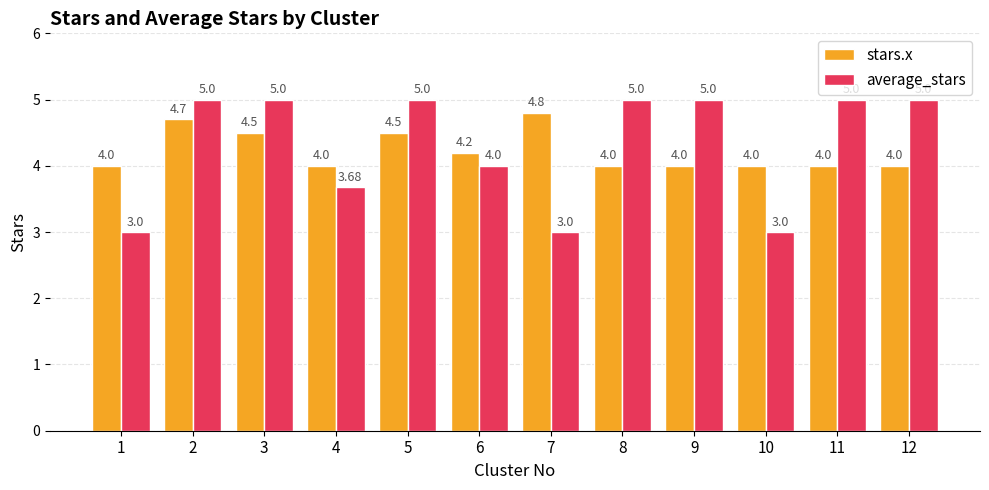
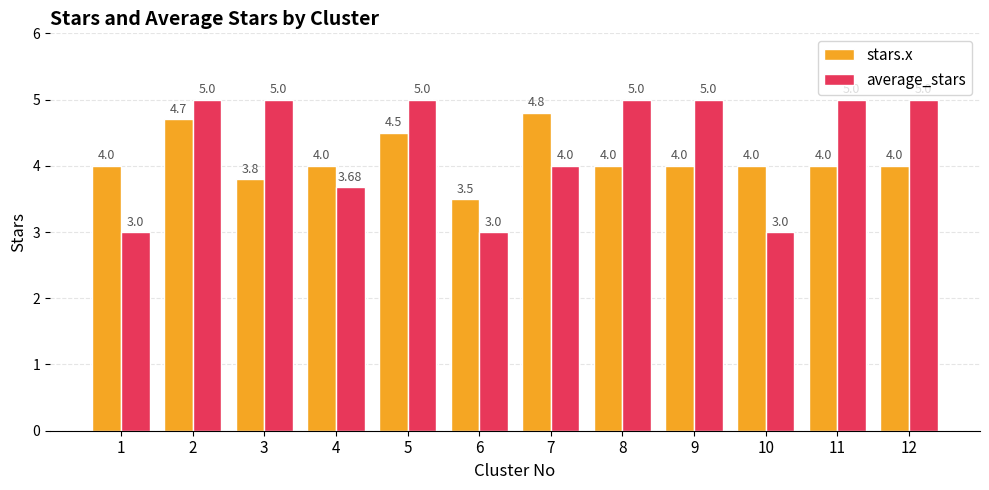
  {
    "stars.x": {
      "1": 4.0,
      "2": 4.7,
-     "3": 4.5,
+     "3": 3.8,
      "4": 4.0,
      "5": 4.5,
-     "6": 4.2,
+     "6": 3.5,
      "7": 4.8,
      "8": 4.0,
      "9": 4.0,
      "10": 4.0,
      "11": 4.0,
      "12": 4.0
    },
    "average_stars": {
      "1": 3.0,
      "2": 5.0,
      "3": 5.0,
      "4": 3.68,
      "5": 5.0,
-     "6": 4.0,
-     "7": 3.0,
+     "6": 3.0,
+     "7": 4.0,
      "8": 5.0,
      "9": 5.0,
      "10": 3.0
    }
  }
